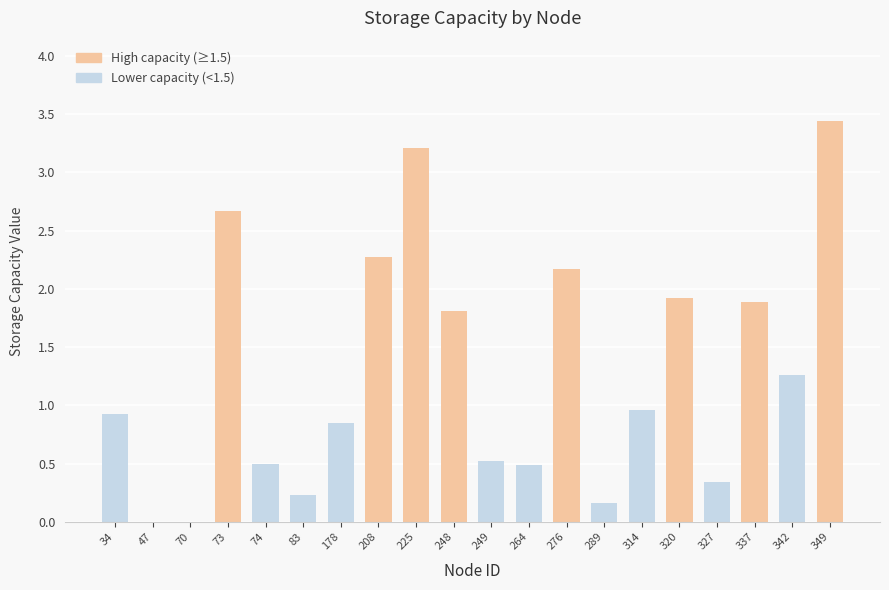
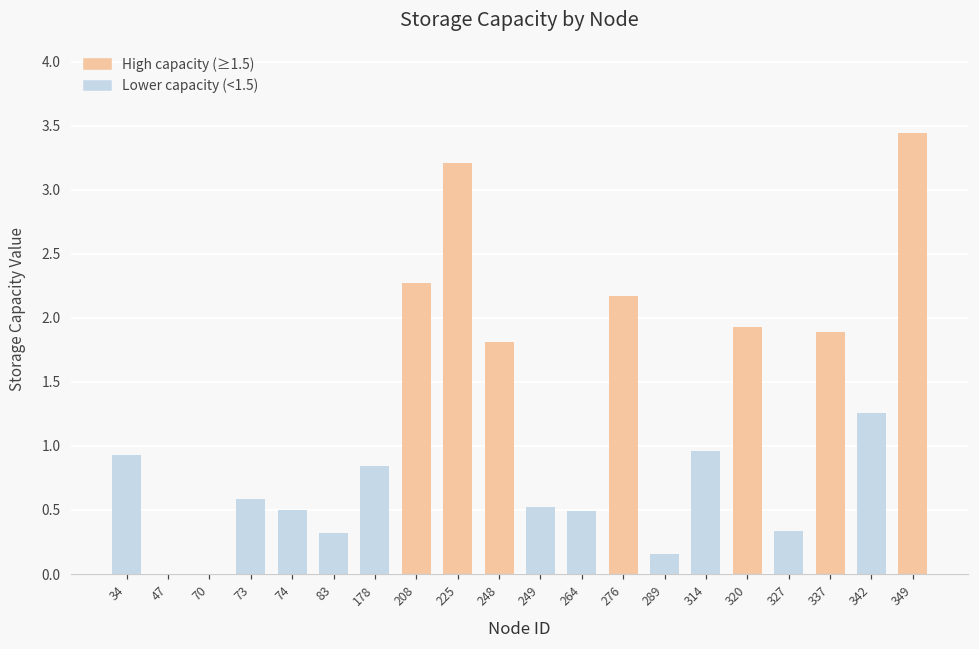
  {
    "34": 0.93,
    "47": 0.00,
    "70": 0.00,
-   "73": 2.67,
+   "73": 0.58,
    "74": 0.50,
-   "83": 0.23,
+   "83": 0.32,
    "178": 0.84,
    "208": 2.27,
    "225": 3.21,
    "248": 1.81,
    "249": 0.53,
    "264": 0.49,
    "276": 2.17,
    "289": 0.16,
    "314": 0.96,
    "320": 1.92,
    "327": 0.34,
    "337": 1.89,
    "342": 1.26,
    "349": 3.44
  }
